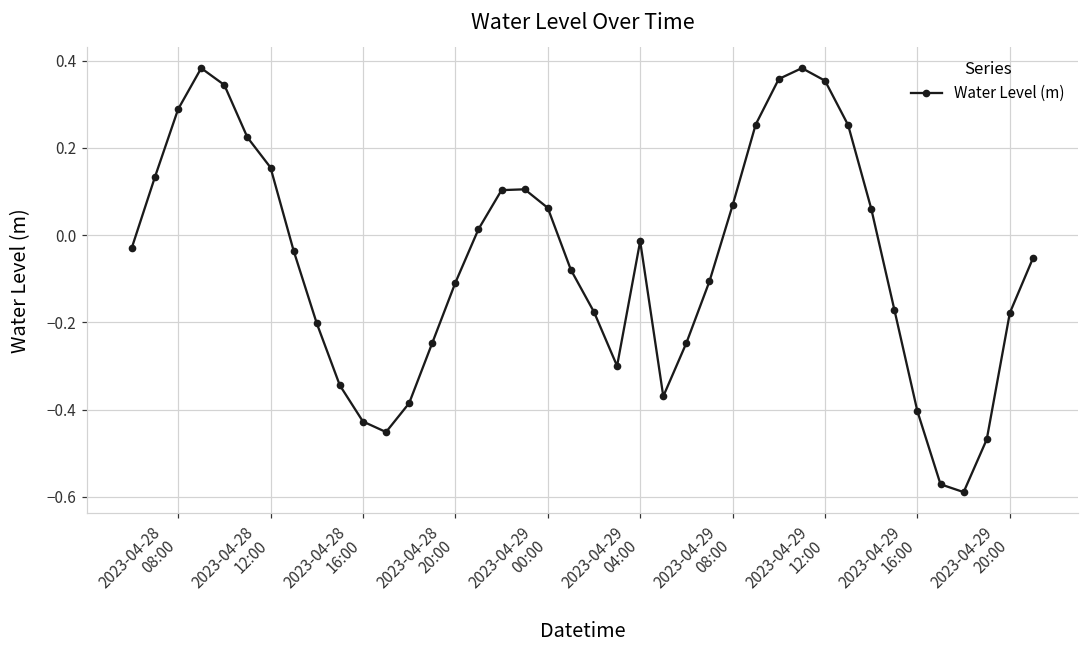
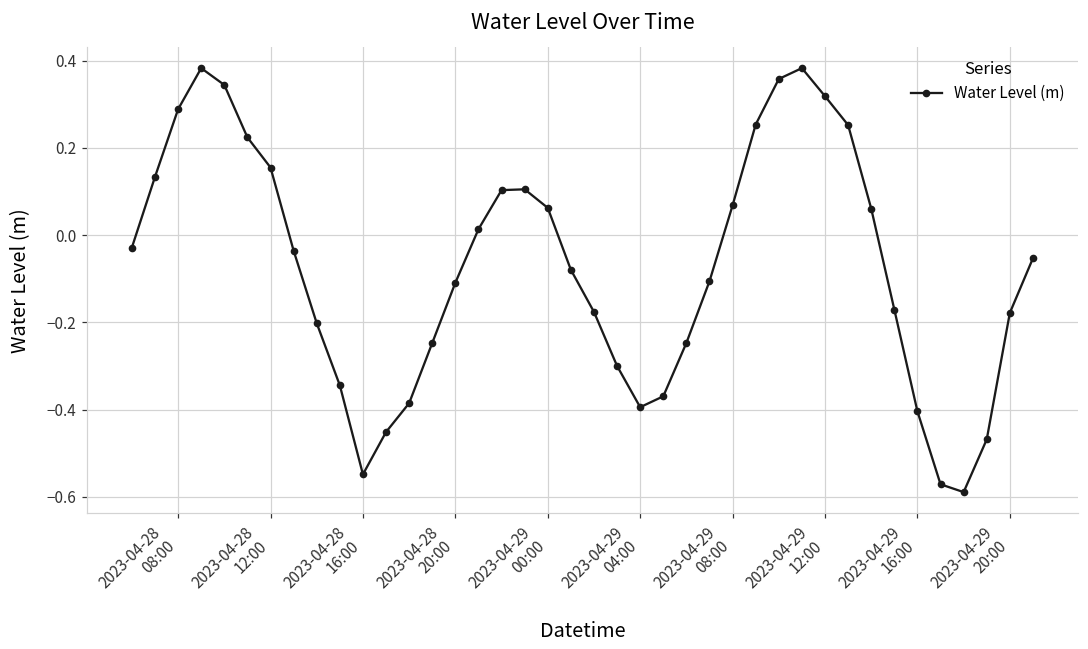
  {
    "2023-04-28 08:00": 0.29,
    "2023-04-28 12:00": 0.16,
-   "2023-04-28 16:00": -0.43,
+   "2023-04-28 16:00": -0.55,
    "2023-04-28 20:00": -0.11,
    "2023-04-29 00:00": 0.06,
-   "2023-04-29 04:00": -0.01,
+   "2023-04-29 04:00": -0.39,
    "2023-04-29 08:00": 0.07,
-   "2023-04-29 12:00": 0.35,
+   "2023-04-29 12:00": 0.32,
    "2023-04-29 16:00": -0.40,
    "2023-04-29 20:00": -0.18
  }
